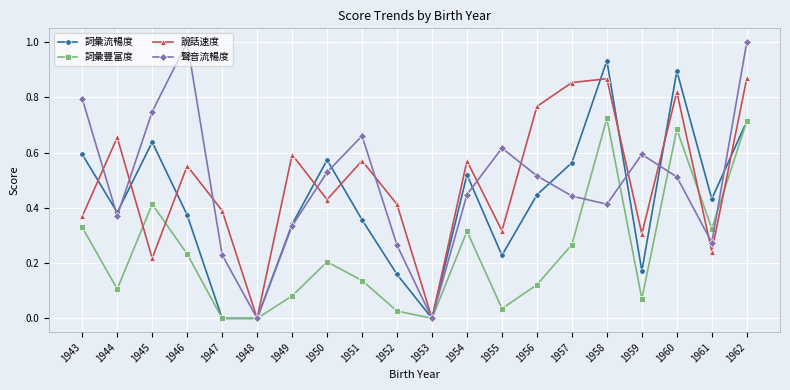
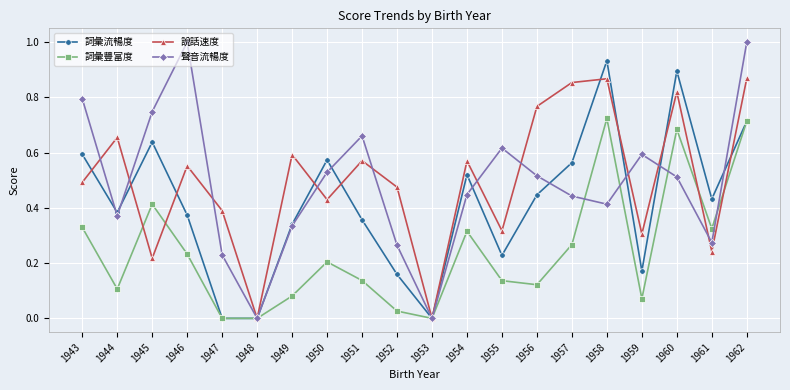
  {
    "詞彙流暢度": {
      "1943": 0.59,
      "1944": 0.38,
      "1945": 0.64,
      "1946": 0.37,
      "1950": 0.57,
      "1951": 0.36,
      "1952": 0.16,
      "1954": 0.52,
      "1955": 0.23,
      "1956": 0.45,
      "1957": 0.56,
      "1958": 0.93,
      "1959": 0.17,
      "1960": 0.90,
      "1961": 0.43
    },
    "詞彙豐富度": {
      "1943": 0.33,
      "1944": 0.11,
      "1945": 0.41,
      "1946": 0.23,
      "1949": 0.08,
      "1950": 0.20,
      "1951": 0.14,
      "1952": 0.03,
      "1954": 0.32,
-     "1955": 0.04,
+     "1955": 0.14,
      "1956": 0.12,
      "1957": 0.27,
      "1958": 0.72,
      "1959": 0.07,
      "1960": 0.68,
      "1961": 0.33
    },
    "說話速度": {
-     "1943": 0.37,
+     "1943": 0.49,
      "1944": 0.65,
      "1945": 0.22,
      "1946": 0.55,
      "1947": 0.39,
      "1949": 0.59,
      "1950": 0.43,
      "1951": 0.57,
-     "1952": 0.41,
+     "1952": 0.48,
      "1954": 0.57,
      "1955": 0.32,
      "1956": 0.77,
      "1957": 0.85,
      "1958": 0.87,
      "1959": 0.31,
      "1960": 0.82,
      "1961": 0.24,
      "1962": 0.87
    },
    "聲音流暢度": {
      "1943": 0.80,
      "1944": 0.37,
      "1945": 0.75,
      "1947": 0.23,
      "1950": 0.53,
      "1951": 0.66,
      "1952": 0.26,
      "1954": 0.45,
      "1955": 0.62,
      "1956": 0.52,
      "1957": 0.44,
      "1958": 0.41,
      "1959": 0.59,
      "1960": 0.51,
      "1961": 0.27,
      "1962": 1.00
    }
  }
